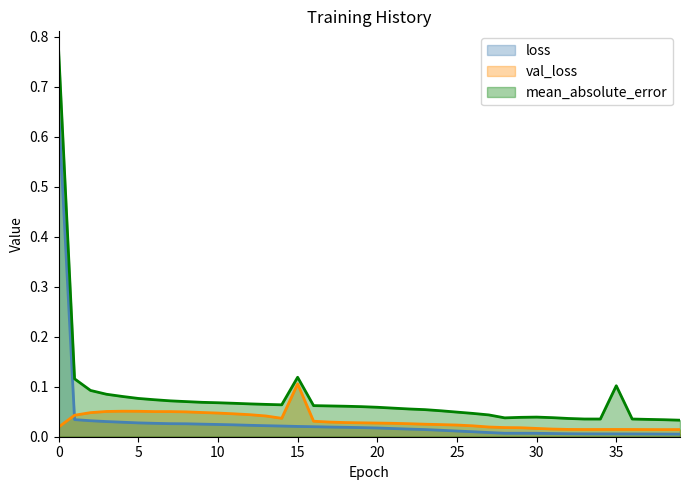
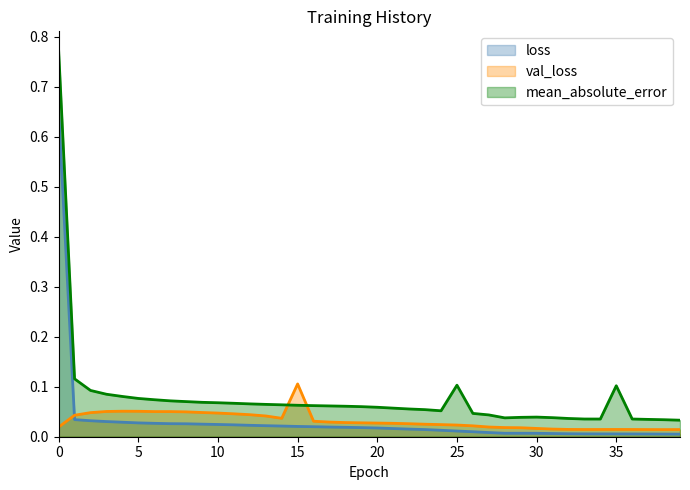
  {
    "loss": {
      "0": 0.65,
      "5": 0.03,
      "10": 0.02,
      "15": 0.02,
      "20": 0.02,
      "25": 0.01,
      "30": 0.01,
      "35": 0.01
    },
    "val_loss": {
      "0": 0.02,
      "5": 0.05,
      "10": 0.05,
      "15": 0.11,
      "20": 0.03,
      "25": 0.02,
      "30": 0.02,
      "35": 0.01
    },
    "mean_absolute_error": {
      "0": 0.77,
      "5": 0.08,
      "10": 0.07,
-     "15": 0.12,
+     "15": 0.06,
      "20": 0.06,
-     "25": 0.05,
+     "25": 0.10,
      "30": 0.04,
      "35": 0.10
    }
  }
